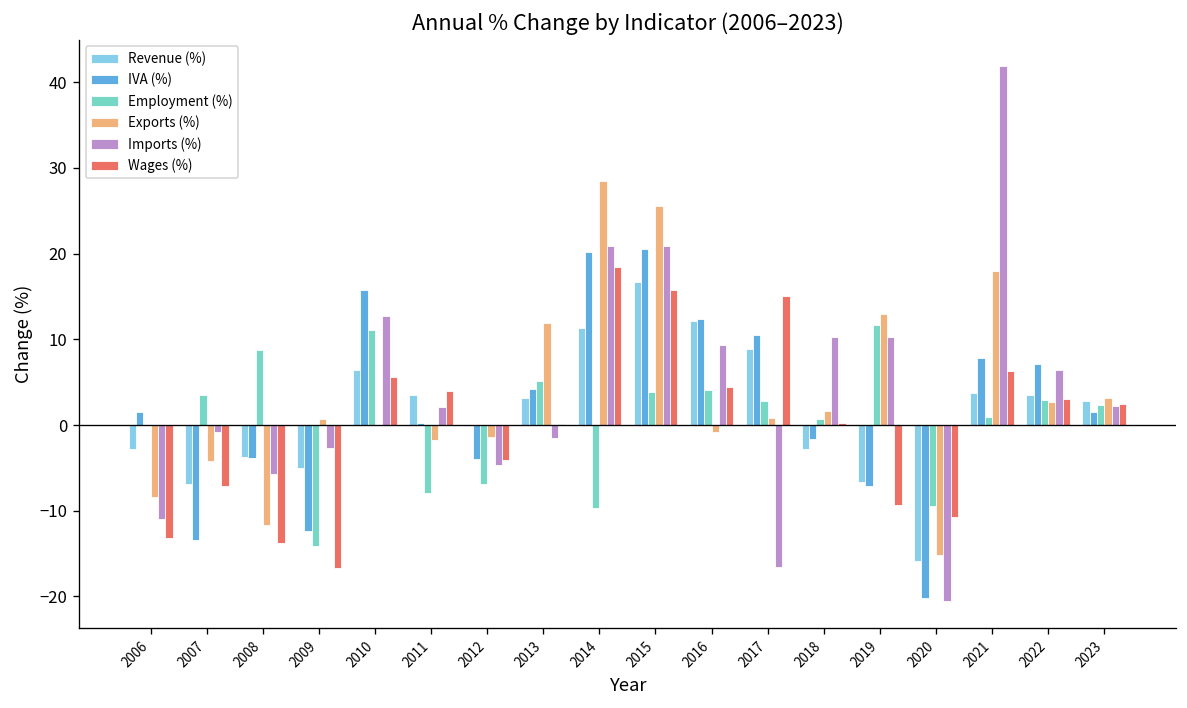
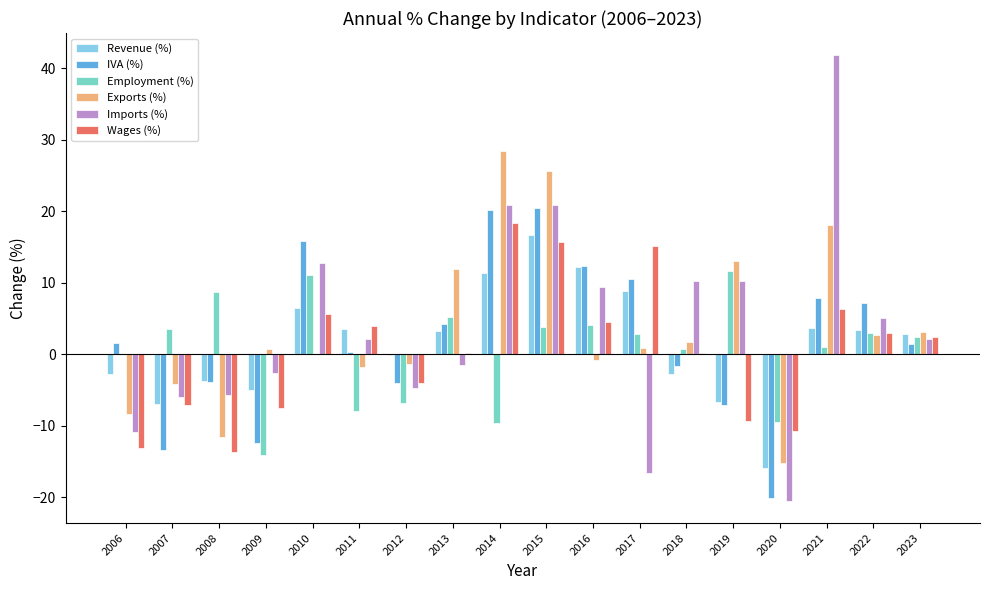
  {
    "Exports (%)": {
      "2006": -8,
      "2007": -4,
      "2008": -12,
      "2009": 1,
      "2011": -2,
      "2012": -1,
      "2013": 12,
      "2014": 28,
      "2015": 26,
      "2016": -1,
      "2017": 1,
      "2018": 2,
      "2019": 13,
      "2020": -15,
      "2021": 18,
      "2022": 3,
      "2023": 3
    },
    "Imports (%)": {
      "2006": -11,
-     "2007": -1,
+     "2007": -6,
      "2008": -6,
      "2009": -3,
      "2010": 13,
      "2011": 2,
      "2012": -5,
      "2013": -2,
      "2014": 21,
      "2015": 21,
      "2016": 9,
      "2017": -17,
      "2018": 10,
      "2019": 10,
      "2020": -21,
      "2021": 42,
-     "2022": 6,
+     "2022": 5,
      "2023": 2
    },
    "Wages (%)": {
      "2006": -13,
      "2007": -7,
      "2008": -14,
-     "2009": -17,
+     "2009": -8,
      "2010": 6,
      "2011": 4,
      "2012": -4,
      "2014": 18,
      "2015": 16,
      "2016": 4,
      "2017": 15,
      "2019": -9,
      "2020": -11,
      "2021": 6,
      "2022": 3,
      "2023": 2
    }
  }
